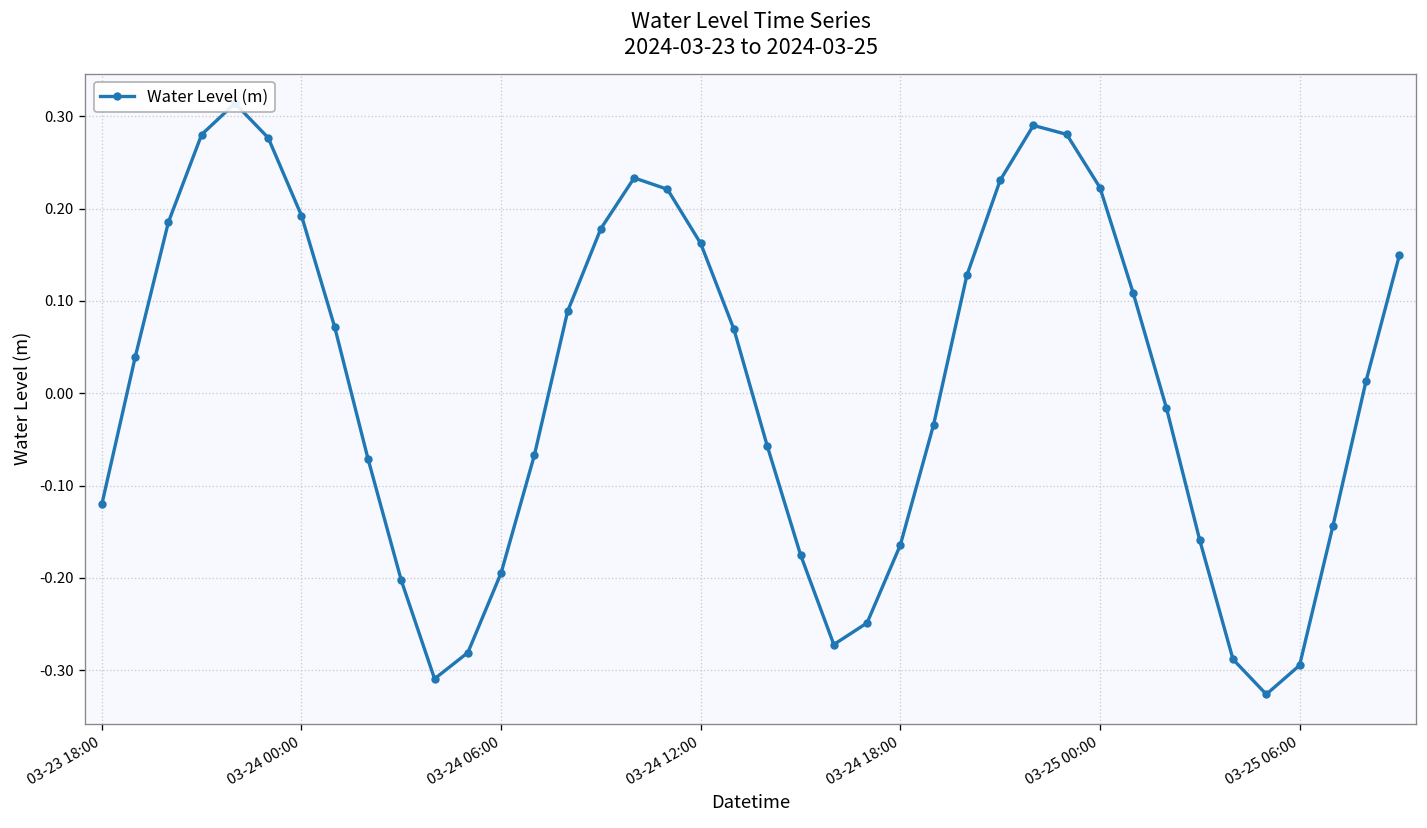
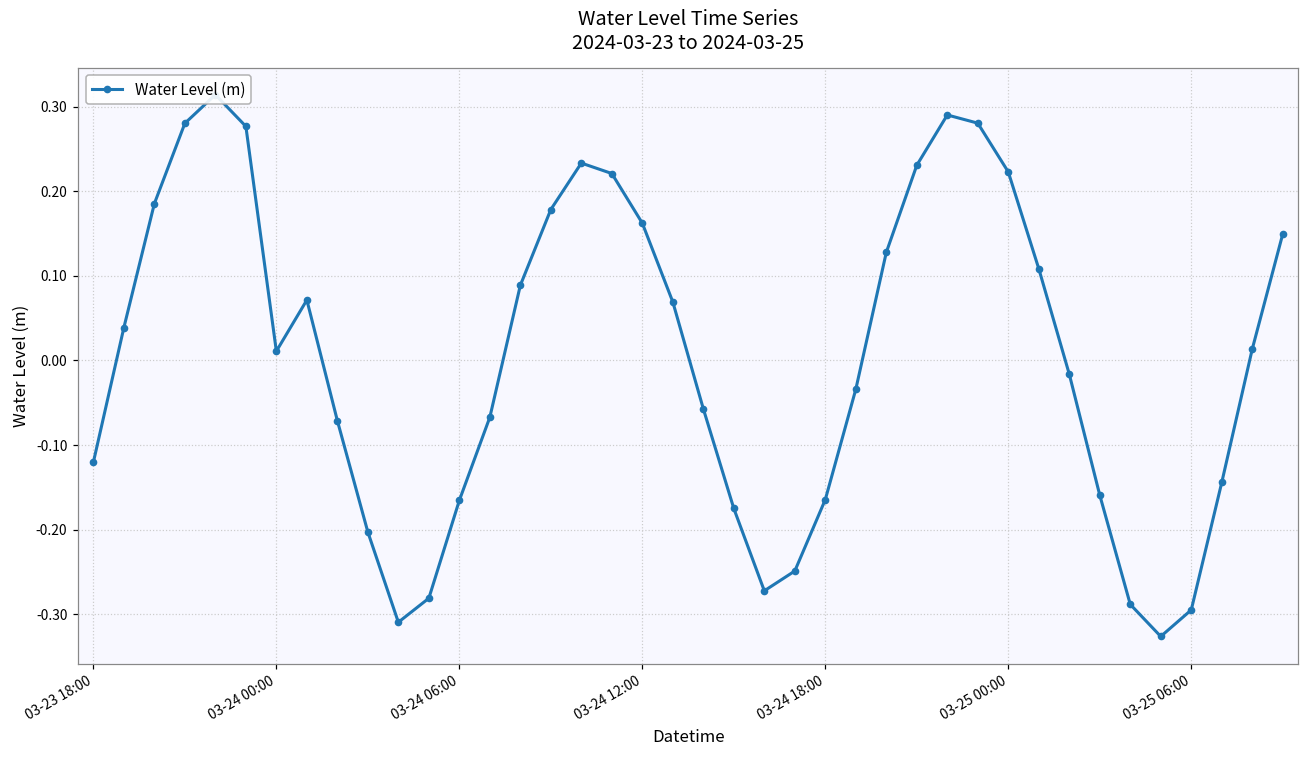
  {
    "03-23 18:00": -0.12,
-   "03-24 00:00": 0.19,
-   "03-24 06:00": -0.19,
+   "03-24 00:00": 0.01,
+   "03-24 06:00": -0.17,
    "03-24 12:00": 0.16,
    "03-24 18:00": -0.16,
    "03-25 00:00": 0.22,
    "03-25 06:00": -0.29
  }
